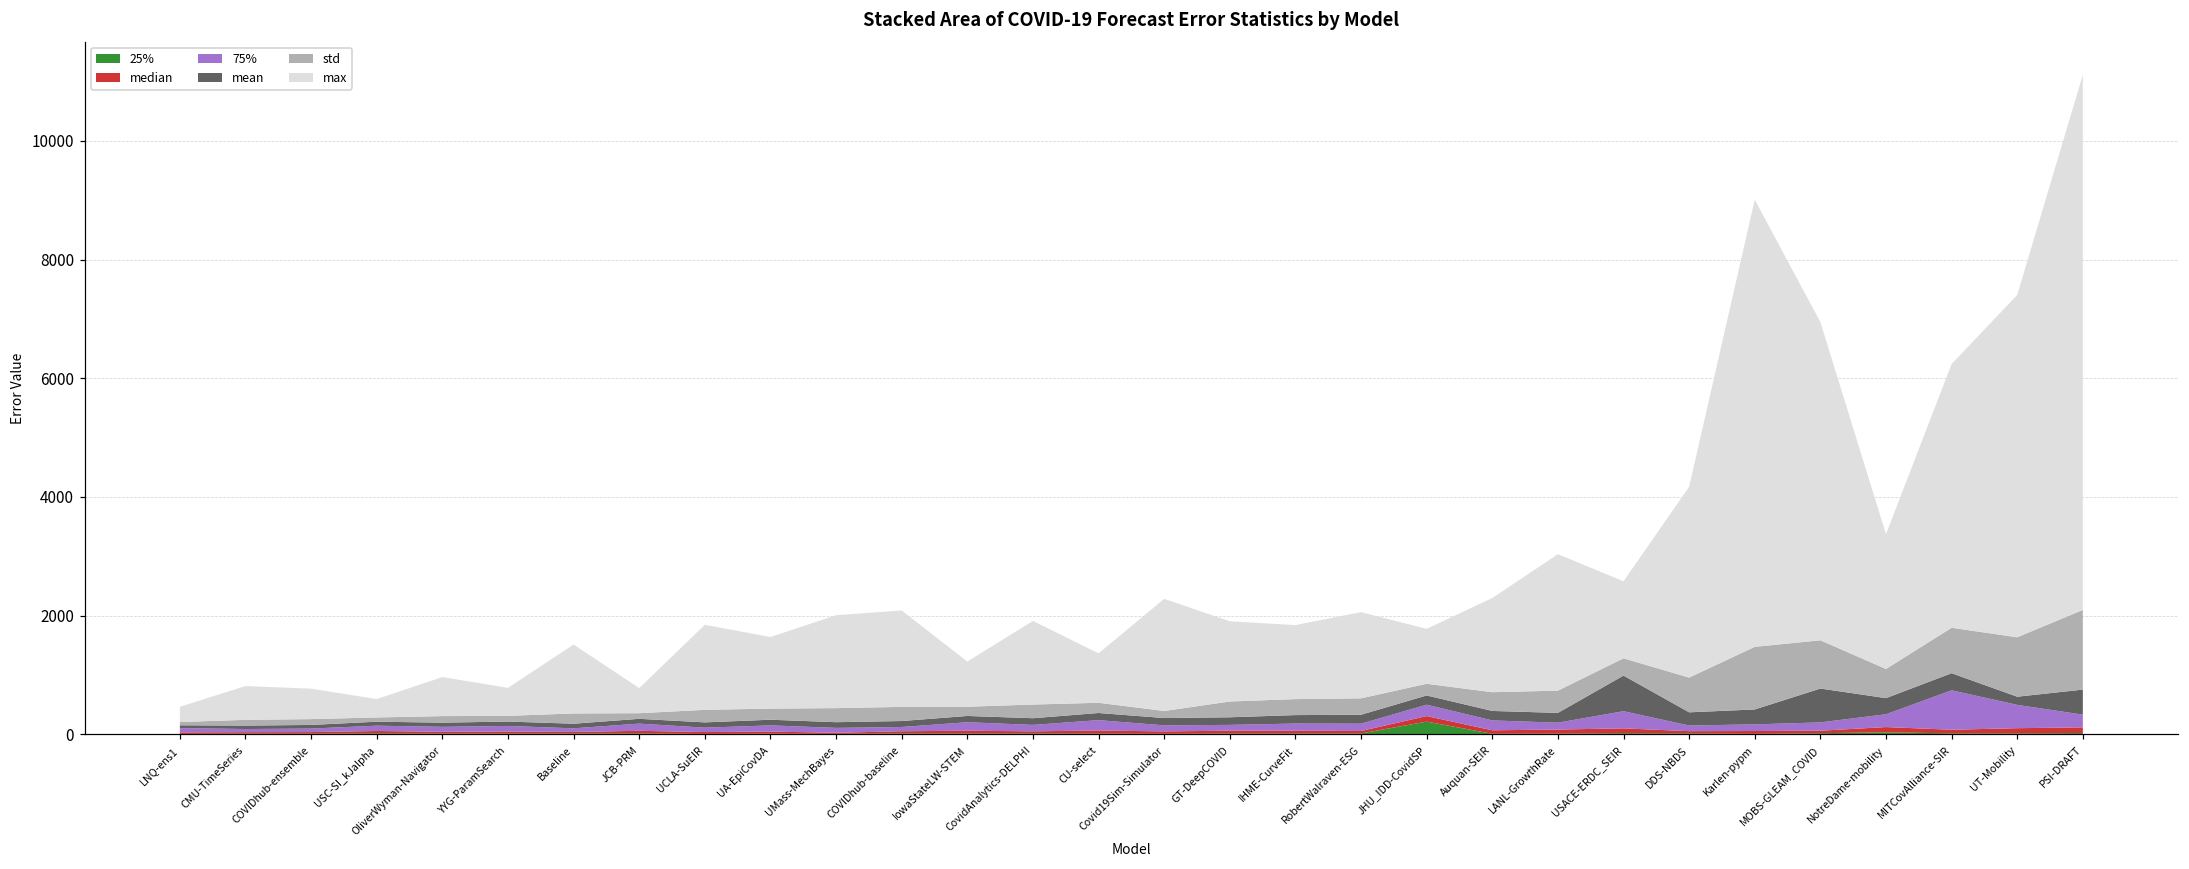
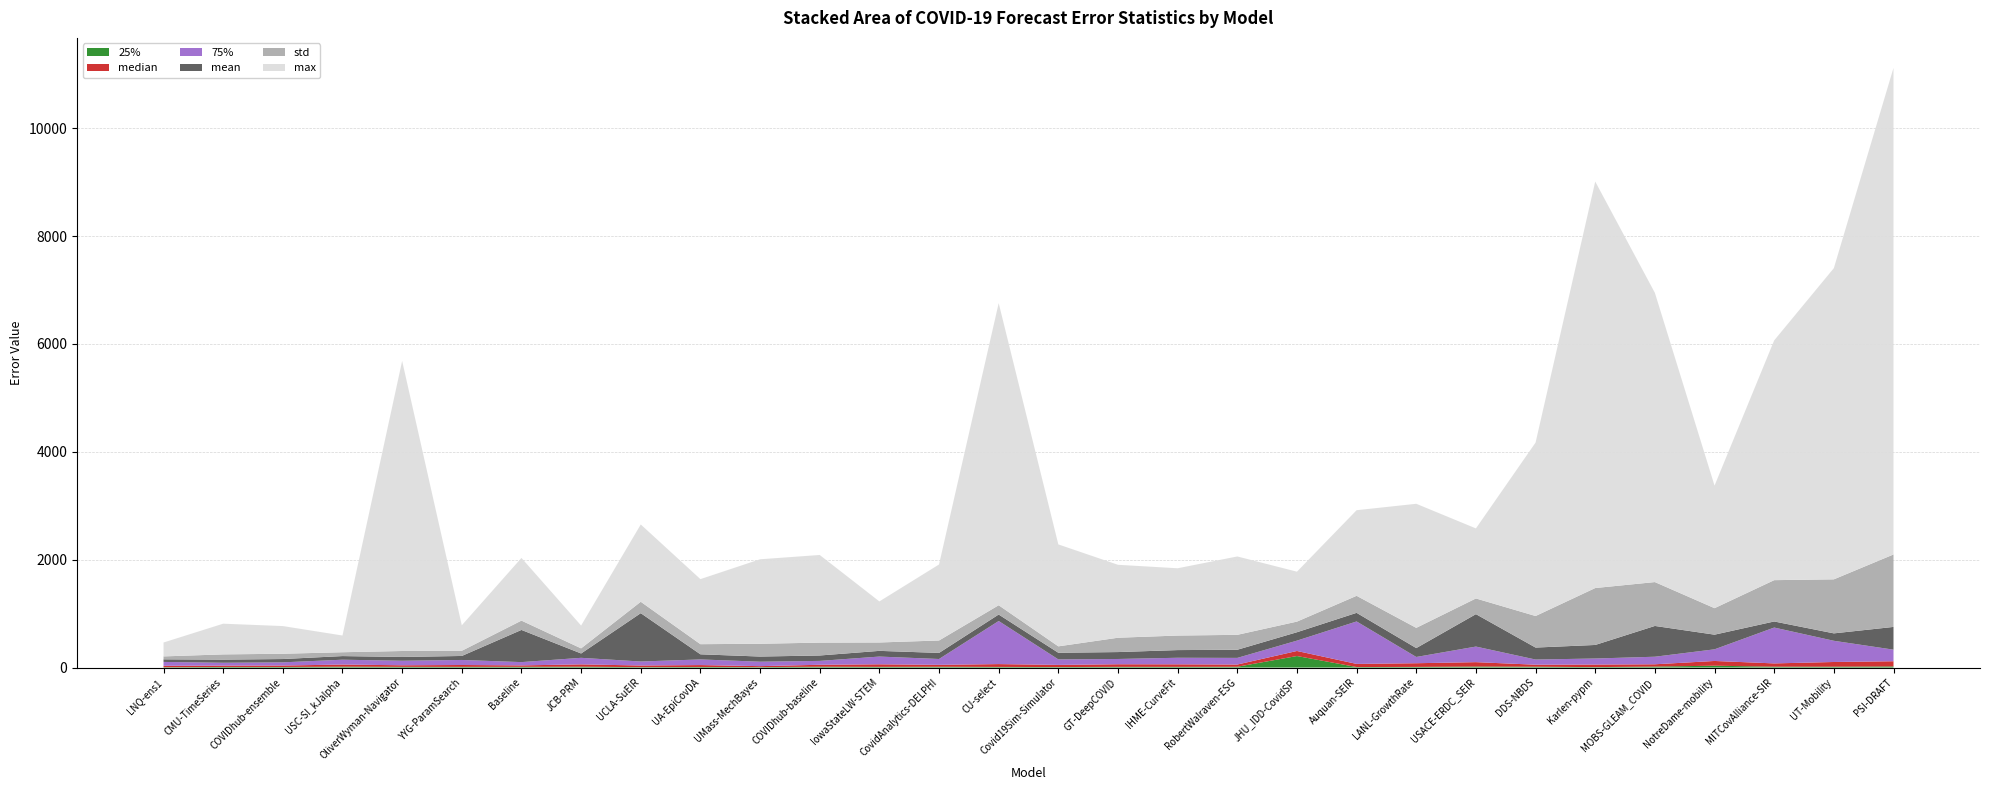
  {
    "25%": {
      "JHU_IDD-CovidSP": 200
    },
    "median": {
      "CU-select": 100,
      "JHU_IDD-CovidSP": 100,
      "Auquan-SEIR": 100,
      "LANL-GrowthRate": 100,
      "USACE-ERDC_SEIR": 100,
      "NotreDame-mobility": 100,
      "MITCovAlliance-SIR": 100,
      "UT-Mobility": 100,
      "PSI-DRAFT": 100
    },
    "75%": {
      "LNQ-ens1": 100,
      "CMU-TimeSeries": 100,
      "COVIDhub-ensemble": 100,
      "USC-SI_kJalpha": 100,
      "OliverWyman-Navigator": 100,
      "YYG-ParamSearch": 100,
      "Baseline": 100,
      "JCB-PRM": 100,
      "UCLA-SuEIR": 100,
      "UA-EpiCovDA": 100,
      "UMass-MechBayes": 100,
      "COVIDhub-baseline": 100,
      "IowaStateLW-STEM": 100,
      "CovidAnalytics-DELPHI": 100,
-     "CU-select": 200,
+     "CU-select": 800,
      "Covid19Sim-Simulator": 100,
      "GT-DeepCOVID": 100,
      "IHME-CurveFit": 100,
      "RobertWalraven-ESG": 100,
      "JHU_IDD-CovidSP": 200,
-     "Auquan-SEIR": 200,
+     "Auquan-SEIR": 800,
      "LANL-GrowthRate": 100,
      "USACE-ERDC_SEIR": 300,
      "DDS-NBDS": 100,
      "Karlen-pypm": 100,
      "MOBS-GLEAM_COVID": 100,
      "NotreDame-mobility": 200,
      "MITCovAlliance-SIR": 700,
      "UT-Mobility": 400,
      "PSI-DRAFT": 200
    },
    "mean": {
      "LNQ-ens1": 0,
      "CMU-TimeSeries": 100,
      "COVIDhub-ensemble": 100,
      "USC-SI_kJalpha": 100,
      "OliverWyman-Navigator": 100,
      "YYG-ParamSearch": 100,
-     "Baseline": 100,
+     "Baseline": 600,
      "JCB-PRM": 100,
-     "UCLA-SuEIR": 100,
+     "UCLA-SuEIR": 900,
      "UA-EpiCovDA": 100,
      "UMass-MechBayes": 100,
      "COVIDhub-baseline": 100,
      "IowaStateLW-STEM": 100,
      "CovidAnalytics-DELPHI": 100,
      "CU-select": 100,
      "Covid19Sim-Simulator": 100,
      "GT-DeepCOVID": 100,
      "IHME-CurveFit": 100,
      "RobertWalraven-ESG": 200,
      "JHU_IDD-CovidSP": 200,
      "Auquan-SEIR": 200,
      "LANL-GrowthRate": 200,
      "USACE-ERDC_SEIR": 600,
      "DDS-NBDS": 200,
      "Karlen-pypm": 300,
      "MOBS-GLEAM_COVID": 600,
      "NotreDame-mobility": 300,
-     "MITCovAlliance-SIR": 300,
+     "MITCovAlliance-SIR": 100,
      "UT-Mobility": 100,
      "PSI-DRAFT": 400
    },
    "std": {
      "LNQ-ens1": 100,
      "CMU-TimeSeries": 100,
      "COVIDhub-ensemble": 100,
      "USC-SI_kJalpha": 100,
      "OliverWyman-Navigator": 100,
      "YYG-ParamSearch": 100,
      "Baseline": 200,
      "JCB-PRM": 100,
      "UCLA-SuEIR": 200,
      "UA-EpiCovDA": 200,
      "UMass-MechBayes": 200,
      "COVIDhub-baseline": 200,
      "IowaStateLW-STEM": 200,
      "CovidAnalytics-DELPHI": 200,
      "CU-select": 200,
      "Covid19Sim-Simulator": 100,
      "GT-DeepCOVID": 300,
      "IHME-CurveFit": 300,
      "RobertWalraven-ESG": 300,
      "JHU_IDD-CovidSP": 200,
      "Auquan-SEIR": 300,
      "LANL-GrowthRate": 400,
      "USACE-ERDC_SEIR": 300,
      "DDS-NBDS": 600,
      "Karlen-pypm": 1100,
      "MOBS-GLEAM_COVID": 800,
      "NotreDame-mobility": 500,
      "MITCovAlliance-SIR": 800,
      "UT-Mobility": 1000,
      "PSI-DRAFT": 1300
    },
    "max": {
      "LNQ-ens1": 300,
      "CMU-TimeSeries": 600,
      "COVIDhub-ensemble": 500,
      "USC-SI_kJalpha": 300,
-     "OliverWyman-Navigator": 700,
+     "OliverWyman-Navigator": 5400,
      "YYG-ParamSearch": 500,
      "Baseline": 1200,
      "JCB-PRM": 400,
      "UCLA-SuEIR": 1400,
      "UA-EpiCovDA": 1200,
      "UMass-MechBayes": 1600,
      "COVIDhub-baseline": 1600,
      "IowaStateLW-STEM": 800,
      "CovidAnalytics-DELPHI": 1400,
-     "CU-select": 800,
+     "CU-select": 5600,
      "Covid19Sim-Simulator": 1900,
      "GT-DeepCOVID": 1400,
      "IHME-CurveFit": 1200,
      "RobertWalraven-ESG": 1500,
      "JHU_IDD-CovidSP": 900,
      "Auquan-SEIR": 1600,
      "LANL-GrowthRate": 2300,
      "USACE-ERDC_SEIR": 1300,
      "DDS-NBDS": 3200,
      "Karlen-pypm": 7500,
      "MOBS-GLEAM_COVID": 5400,
      "NotreDame-mobility": 2300,
      "MITCovAlliance-SIR": 4400,
      "UT-Mobility": 5800,
      "PSI-DRAFT": 9000
    }
  }
